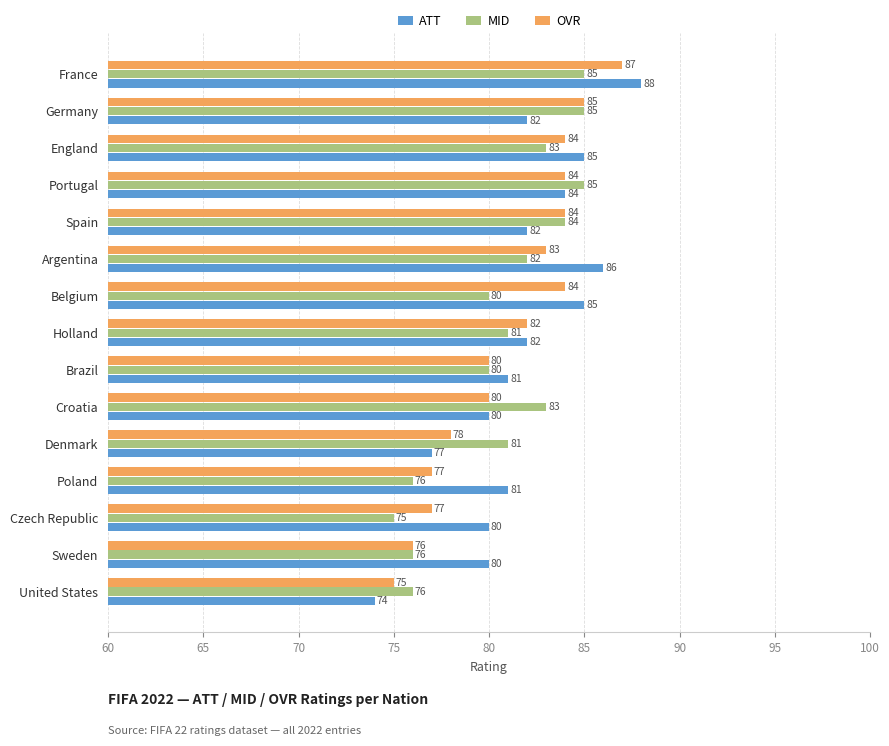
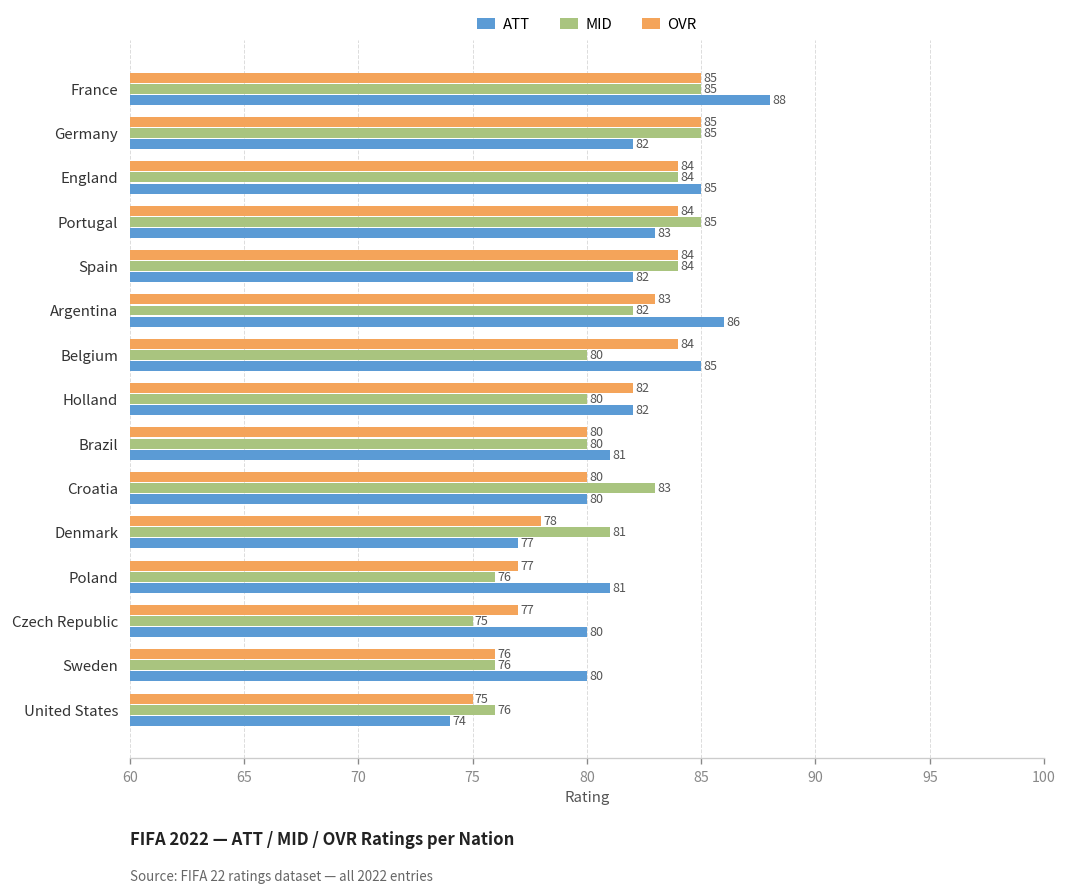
  {
    "ATT": {
      "France": 88,
      "Germany": 82,
      "England": 85,
-     "Portugal": 84,
+     "Portugal": 83,
      "Spain": 82,
      "Argentina": 86,
      "Belgium": 85,
      "Holland": 82,
      "Brazil": 81,
      "Croatia": 80,
      "Denmark": 77,
      "Poland": 81,
      "Czech Republic": 80,
      "Sweden": 80,
      "United States": 74
    },
    "MID": {
      "France": 85,
      "Germany": 85,
-     "England": 83,
+     "England": 84,
      "Portugal": 85,
      "Spain": 84,
      "Argentina": 82,
      "Belgium": 80,
-     "Holland": 81,
+     "Holland": 80,
      "Brazil": 80,
      "Croatia": 83,
      "Denmark": 81,
      "Poland": 76,
      "Czech Republic": 75,
      "Sweden": 76,
      "United States": 76
    },
    "OVR": {
-     "France": 87,
+     "France": 85,
      "Germany": 85,
      "England": 84,
      "Portugal": 84,
      "Spain": 84,
      "Argentina": 83,
      "Belgium": 84,
      "Holland": 82,
      "Brazil": 80,
      "Croatia": 80,
      "Denmark": 78,
      "Poland": 77,
      "Czech Republic": 77,
      "Sweden": 76,
      "United States": 75
    }
  }
